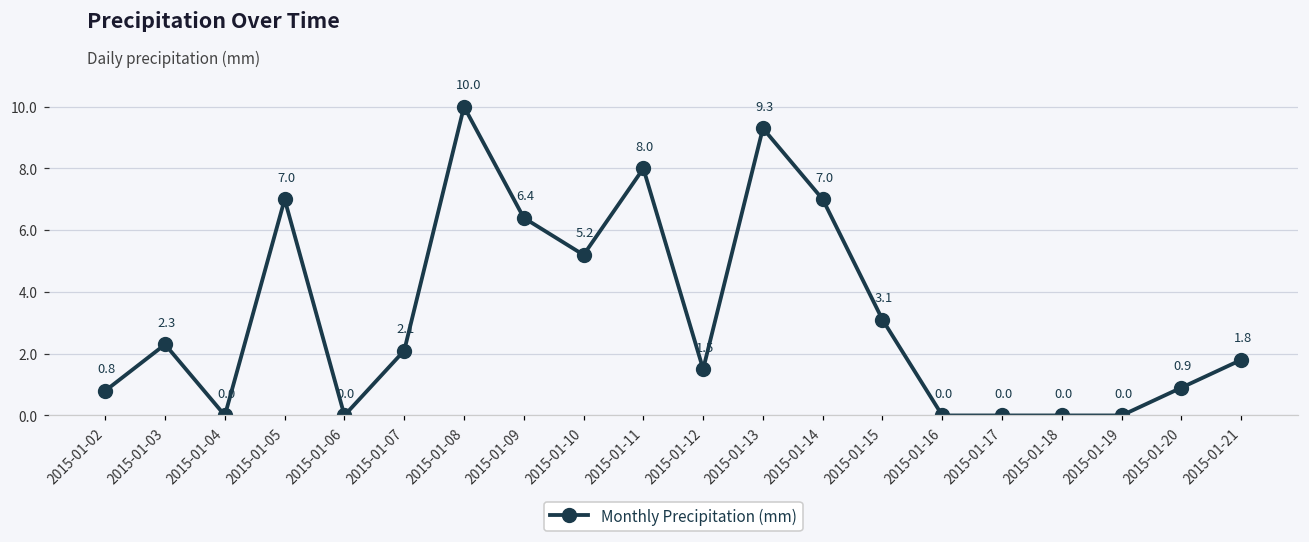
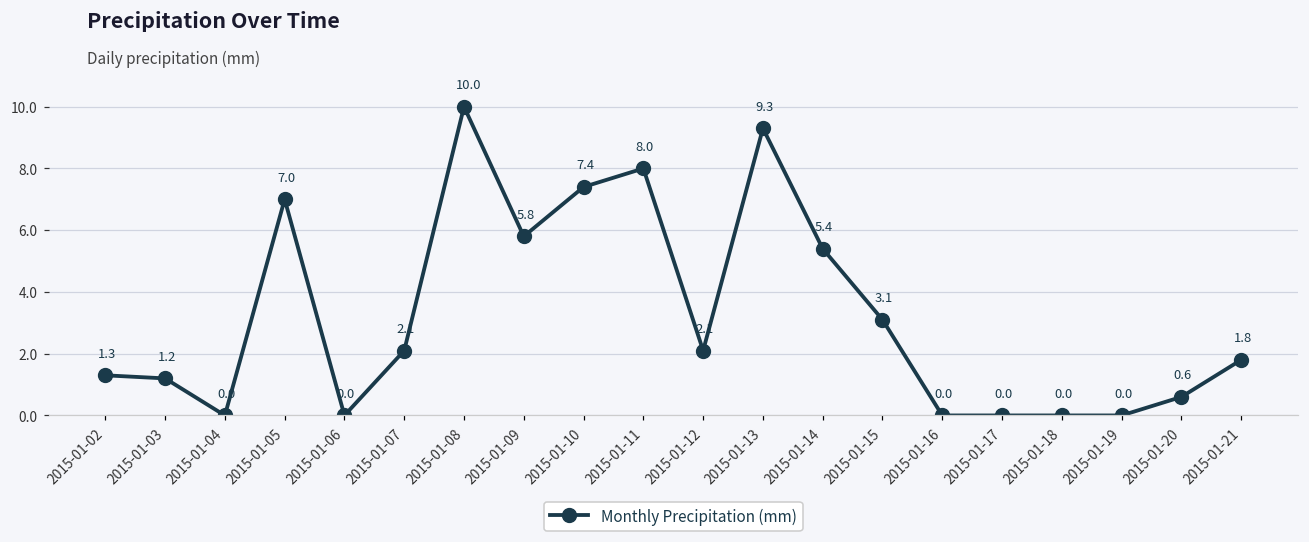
  {
-   "2015-01-02": 0.8,
-   "2015-01-03": 2.3,
+   "2015-01-02": 1.3,
+   "2015-01-03": 1.2,
    "2015-01-04": 0.0,
    "2015-01-05": 7.0,
    "2015-01-06": 0.0,
    "2015-01-07": 2.1,
    "2015-01-08": 10.0,
-   "2015-01-09": 6.4,
-   "2015-01-10": 5.2,
+   "2015-01-09": 5.8,
+   "2015-01-10": 7.4,
    "2015-01-11": 8.0,
-   "2015-01-12": 1.5,
+   "2015-01-12": 2.1,
    "2015-01-13": 9.3,
-   "2015-01-14": 7.0,
+   "2015-01-14": 5.4,
    "2015-01-15": 3.1,
    "2015-01-16": 0.0,
    "2015-01-17": 0.0,
    "2015-01-18": 0.0,
    "2015-01-19": 0.0,
-   "2015-01-20": 0.9,
+   "2015-01-20": 0.6,
    "2015-01-21": 1.8
  }
